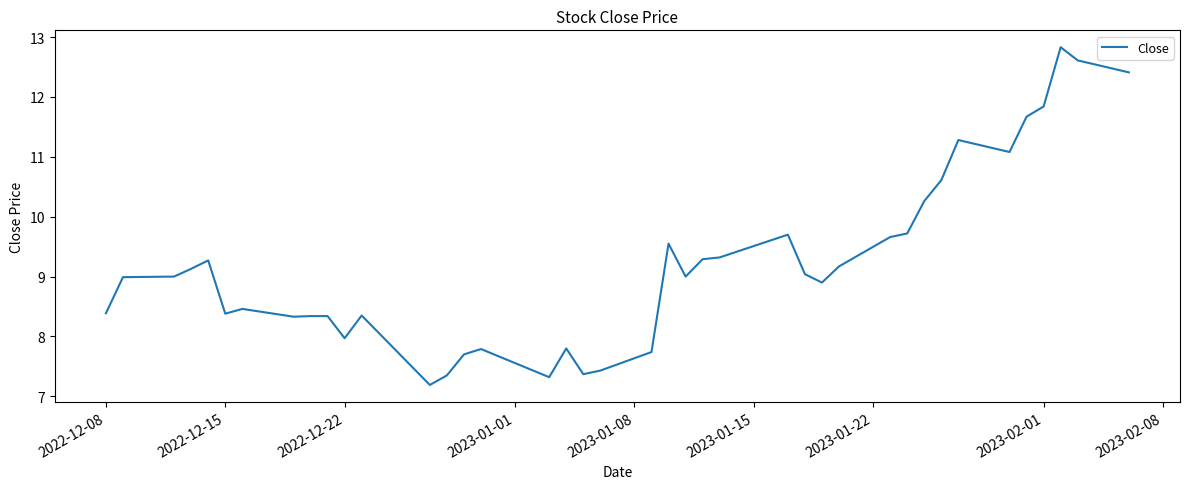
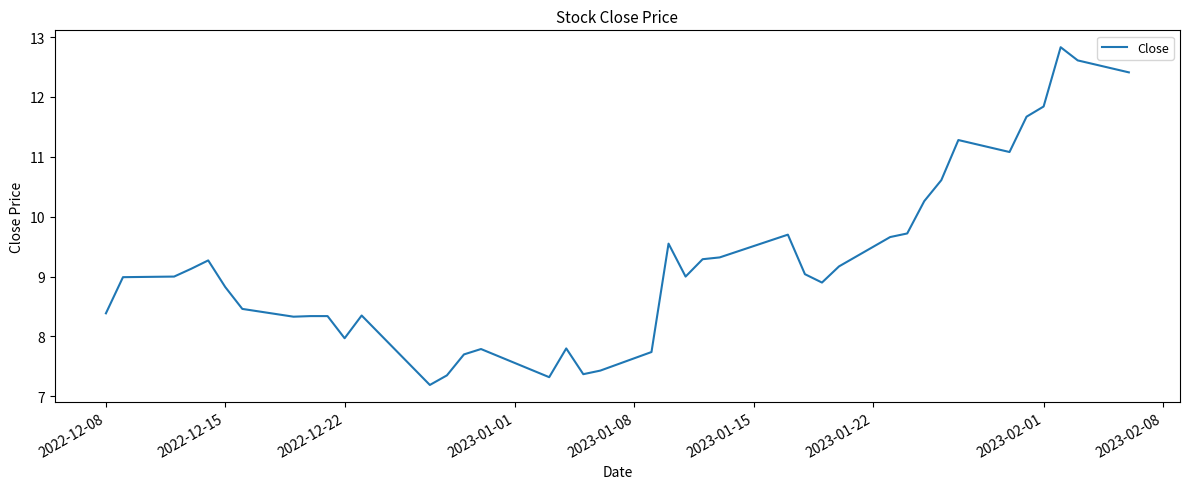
  {
    "2022-12-08": 8.4,
-   "2022-12-15": 8.4,
+   "2022-12-15": 8.8,
    "2022-12-22": 8.0,
    "2023-02-01": 11.8
  }
